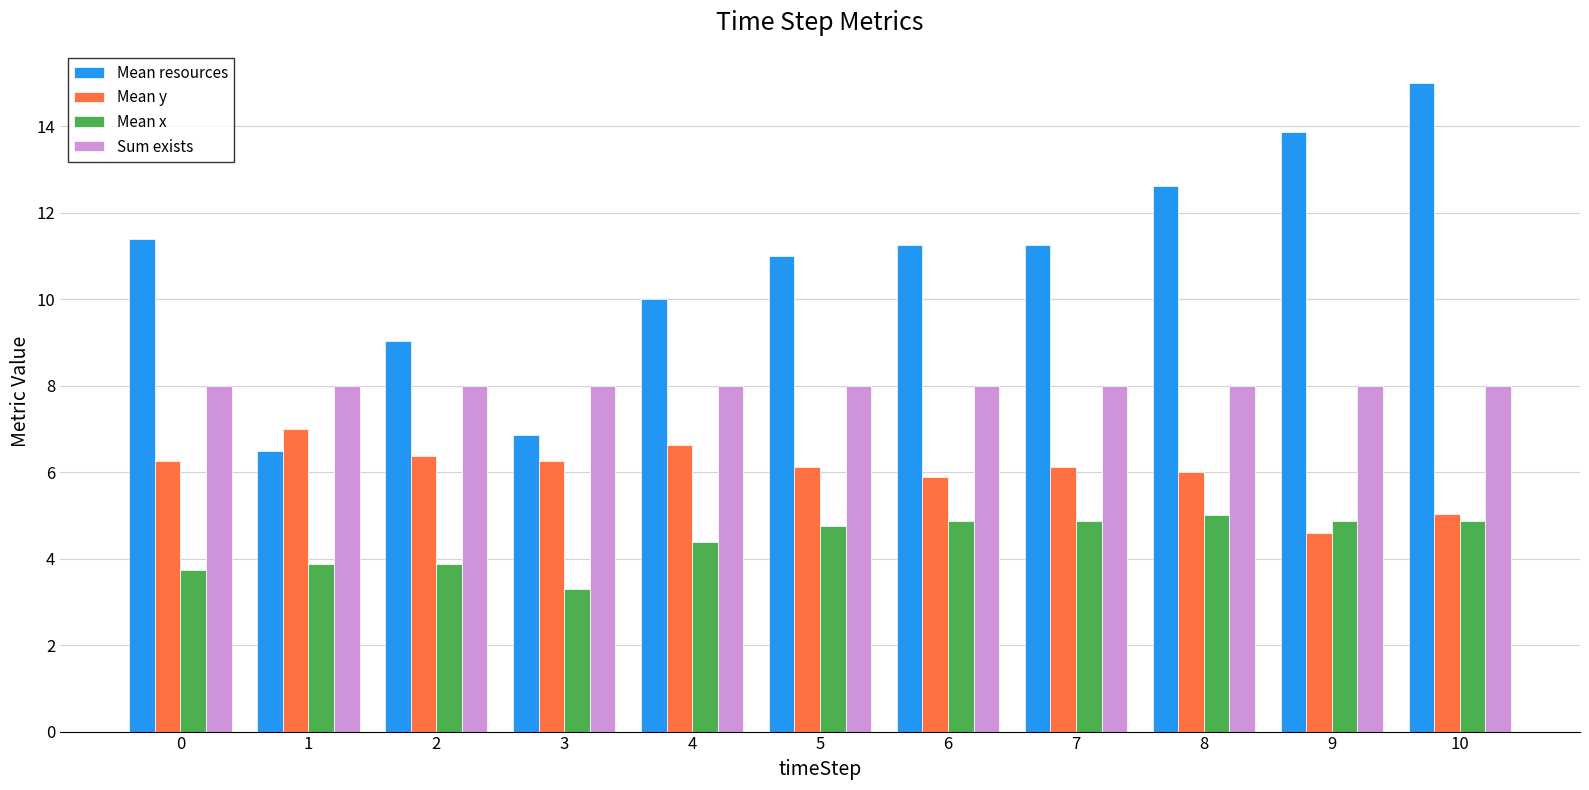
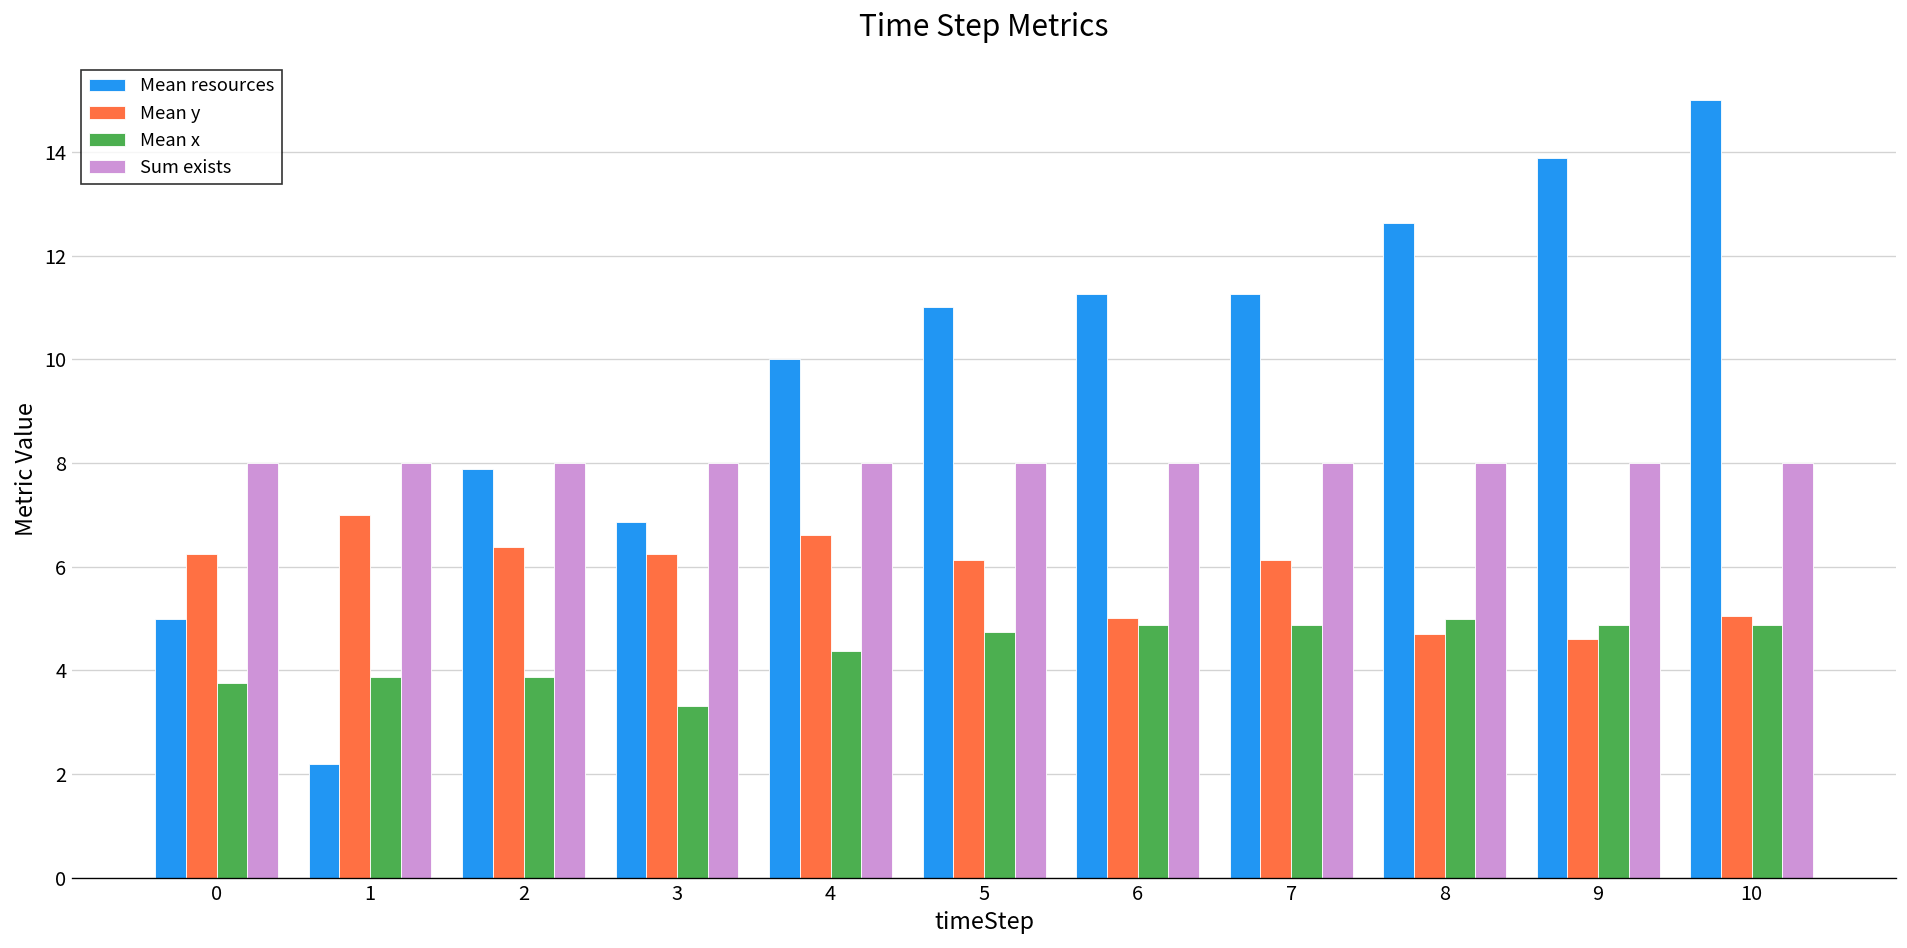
  {
    "Mean resources": {
-     "0": 11.4,
-     "1": 6.5,
-     "2": 9.0,
+     "0": 5.0,
+     "1": 2.2,
+     "2": 7.9,
      "3": 6.9,
      "4": 10.0,
      "5": 11.0,
      "6": 11.3,
      "7": 11.3,
      "8": 12.6,
      "9": 13.9,
      "10": 15.0
    },
    "Mean y": {
      "0": 6.3,
      "1": 7.0,
      "2": 6.4,
      "3": 6.3,
      "4": 6.6,
      "5": 6.1,
-     "6": 5.9,
+     "6": 5.0,
      "7": 6.1,
-     "8": 6.0,
+     "8": 4.7,
      "9": 4.6,
      "10": 5.0
    },
    "Mean x": {
      "0": 3.8,
      "1": 3.9,
      "2": 3.9,
      "3": 3.3,
      "4": 4.4,
      "5": 4.8,
      "6": 4.9,
      "7": 4.9,
      "8": 5.0,
      "9": 4.9,
      "10": 4.9
    },
    "Sum exists": {
      "0": 8.0,
      "1": 8.0,
      "2": 8.0,
      "3": 8.0,
      "4": 8.0,
      "5": 8.0,
      "6": 8.0,
      "7": 8.0,
      "8": 8.0,
      "9": 8.0,
      "10": 8.0
    }
  }
